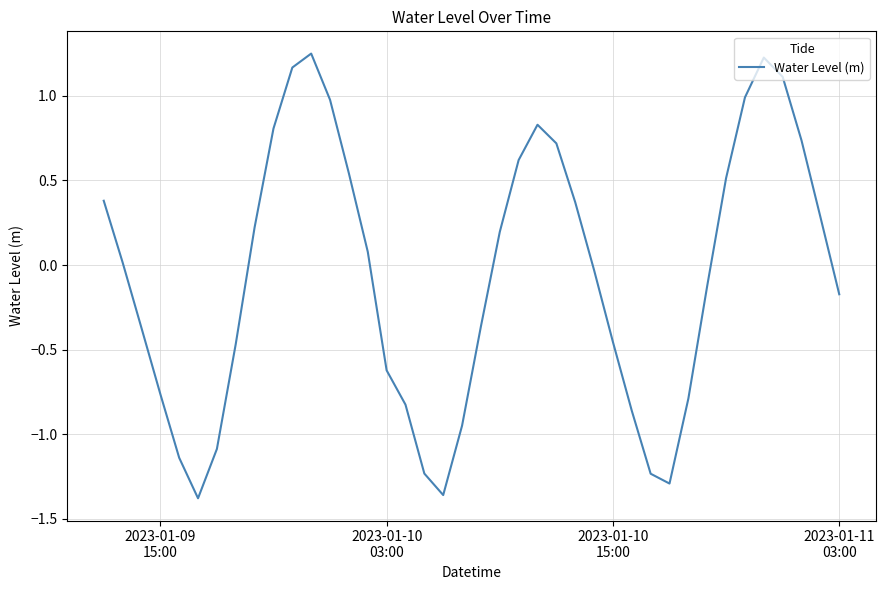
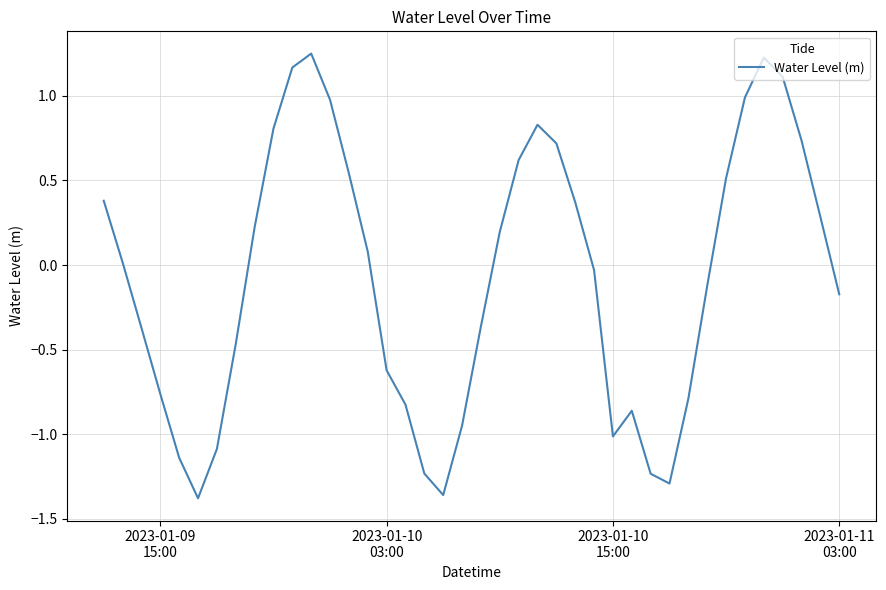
  {
    "2023-01-09 15:00": -0.76,
    "2023-01-10 03:00": -0.62,
-   "2023-01-10 15:00": -0.46,
+   "2023-01-10 15:00": -1.01,
    "2023-01-11 03:00": -0.17
  }
